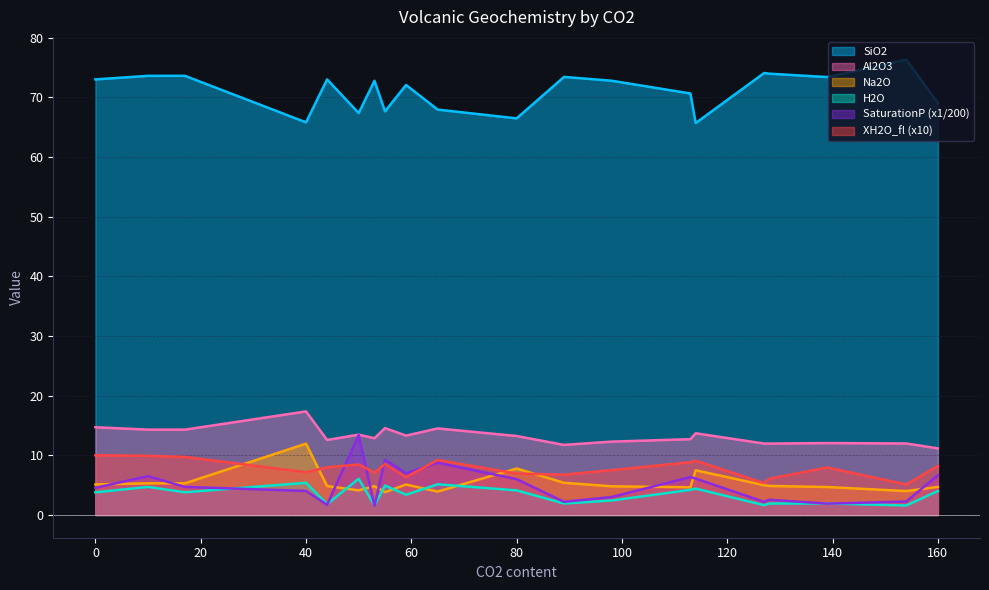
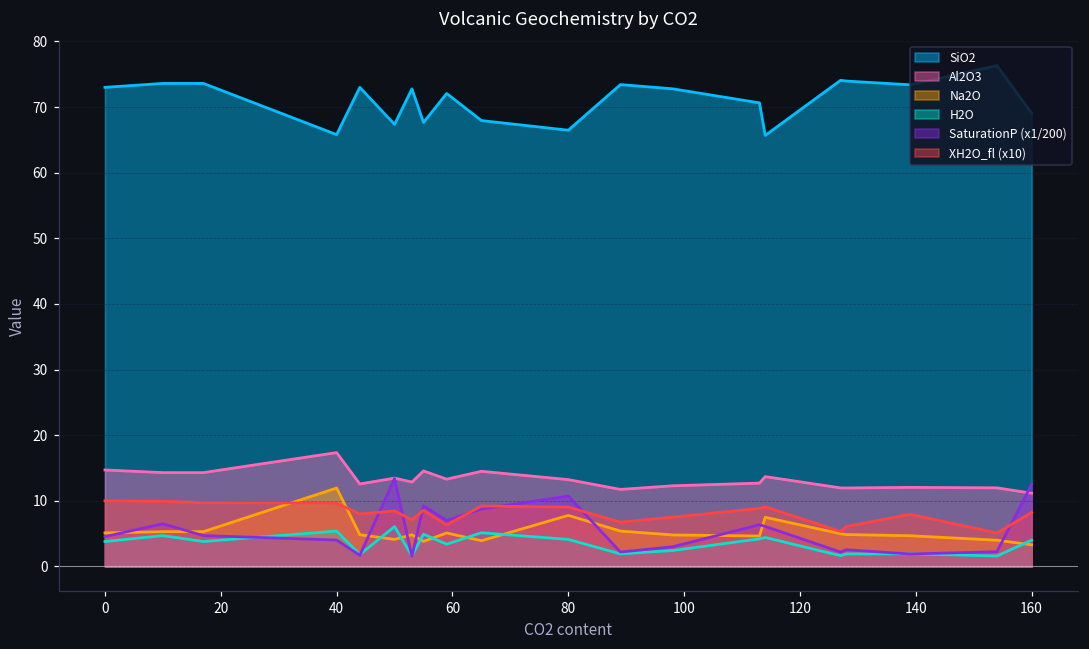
  {
    "Al2O3": {
      "0": 15,
      "40": 17,
      "80": 13,
      "160": 11
    },
    "Na2O": {
      "0": 5,
      "40": 12,
      "80": 8,
-     "160": 5
+     "160": 3
    },
    "SaturationP (x1/200)": {
      "0": 5,
      "40": 4,
-     "80": 6,
-     "160": 7
+     "80": 11,
+     "160": 13
    },
    "XH2O_fl (x10)": {
      "0": 10,
-     "40": 7,
-     "80": 7,
+     "40": 10,
+     "80": 9,
      "160": 8
    }
  }
